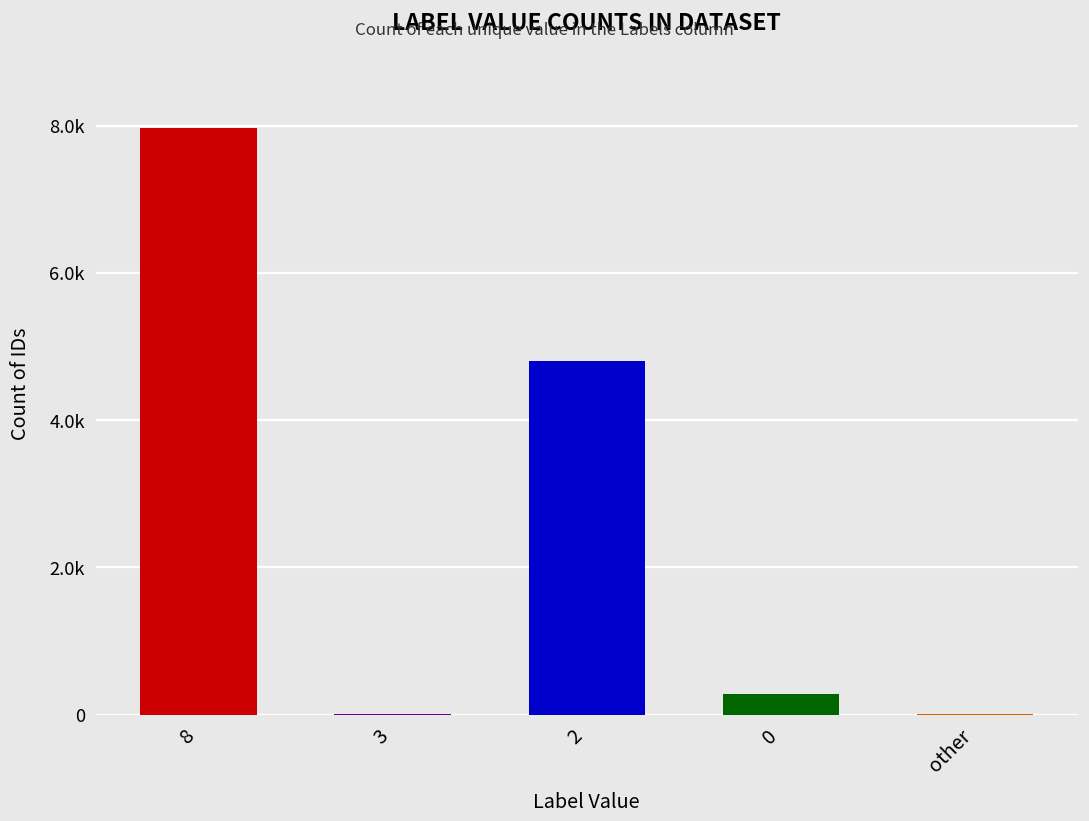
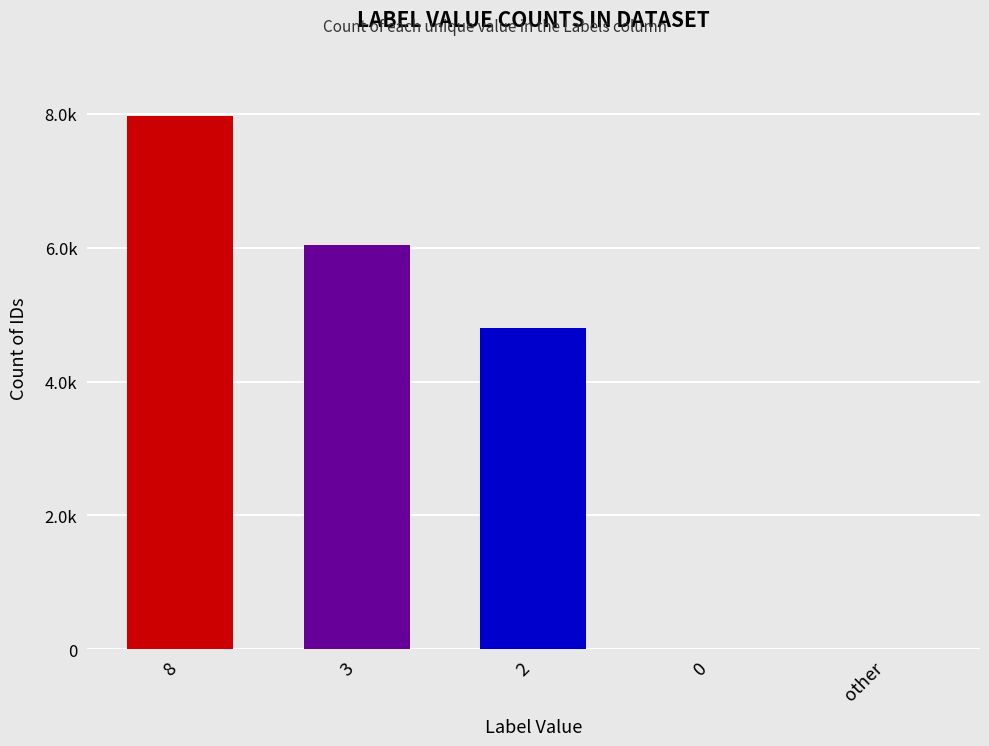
  {
    "8": 8000,
-   "3": 0,
+   "3": 6000,
    "2": 4800,
-   "0": 300
+   "0": 0
  }
